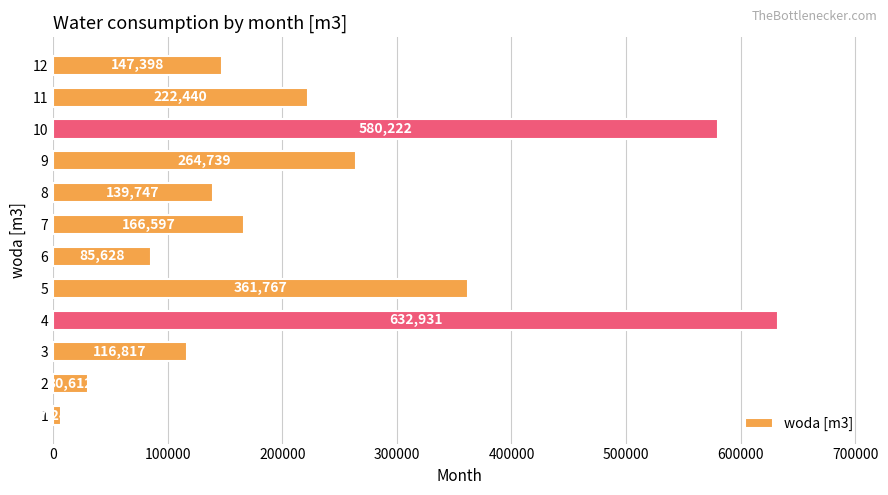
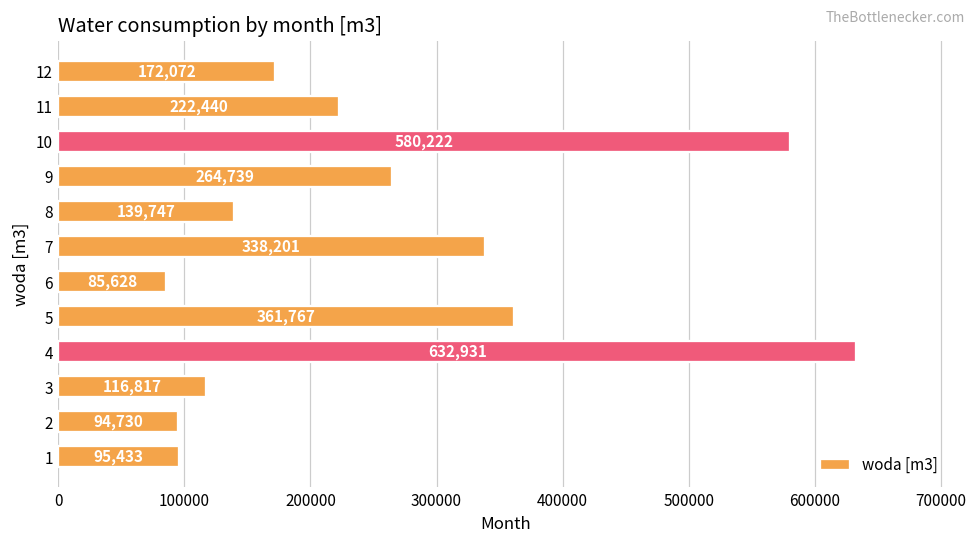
  {
-   "12": "147,398",
+   "12": "172,072",
    "11": "222,440",
    "10": "580,222",
    "9": "264,739",
    "8": "139,747",
-   "7": "166,597",
+   "7": "338,201",
    "6": "85,628",
    "5": "361,767",
    "4": "632,931",
    "3": "116,817",
-   "2": "30,612",
-   "1": "7000"
+   "2": "94,730",
+   "1": "95000"
  }
